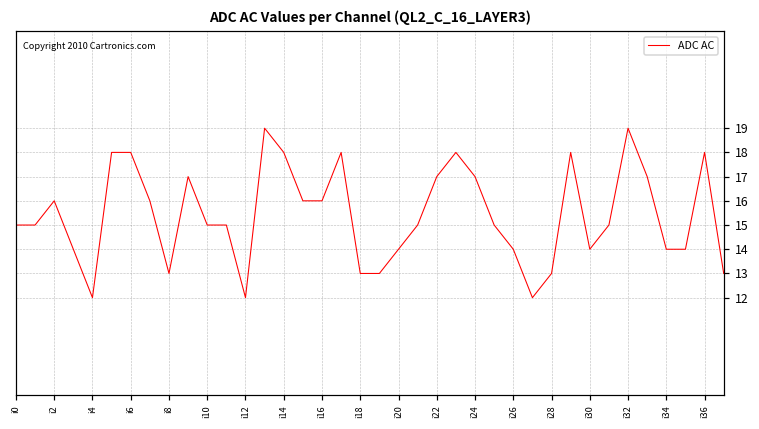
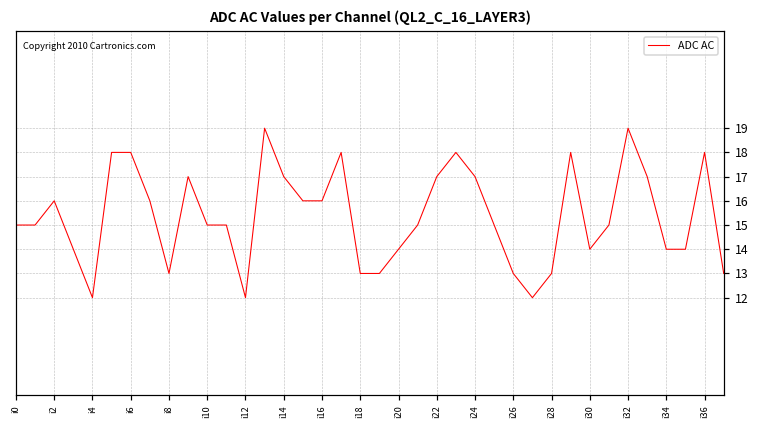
  {
    "i0": 15,
    "i2": 16,
    "i4": 12,
    "i6": 18,
    "i8": 13,
    "i10": 15,
    "i12": 12,
-   "i14": 18,
+   "i14": 17,
    "i16": 16,
    "i18": 13,
    "i20": 14,
    "i22": 17,
    "i24": 17,
-   "i26": 14,
+   "i26": 13,
    "i28": 13,
    "i30": 14,
    "i32": 19,
    "i34": 14,
    "i36": 18
  }
